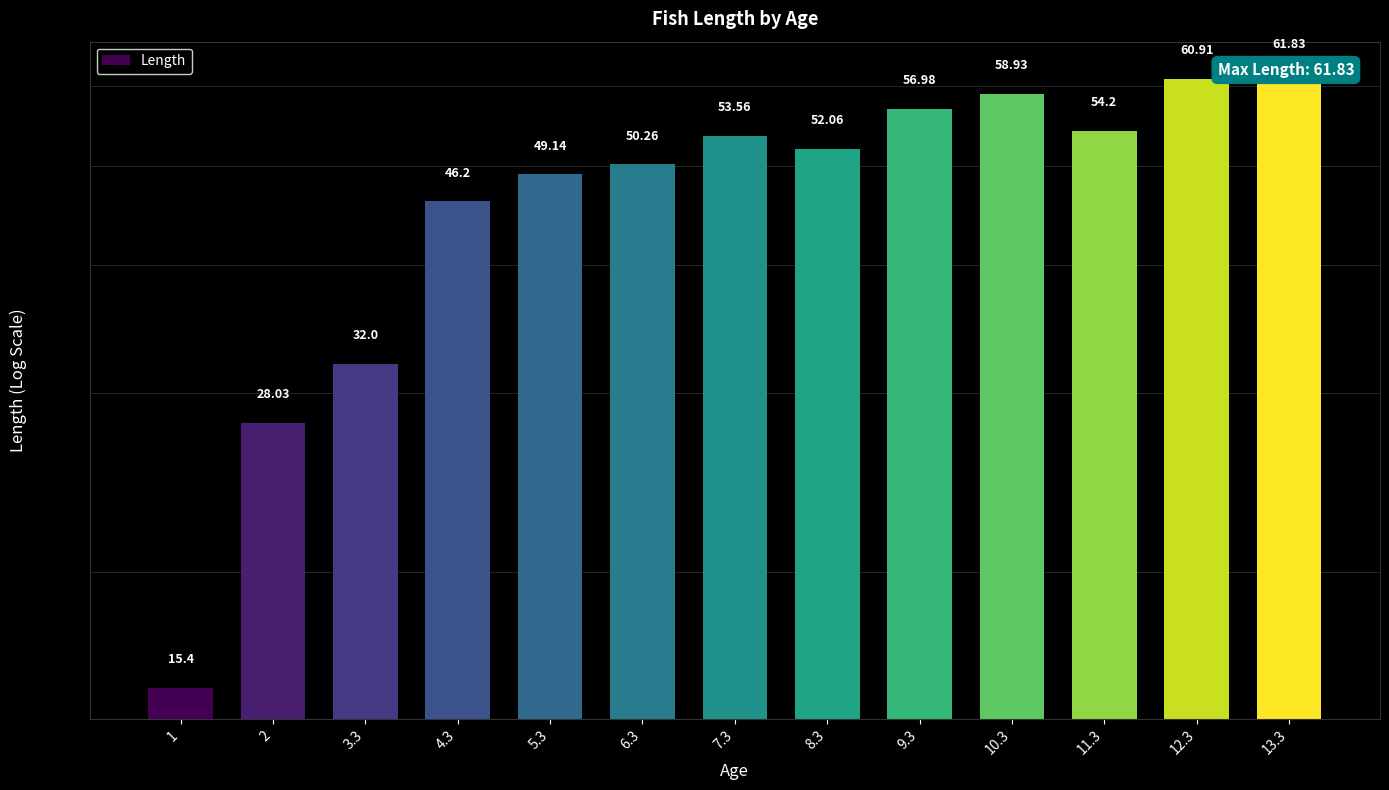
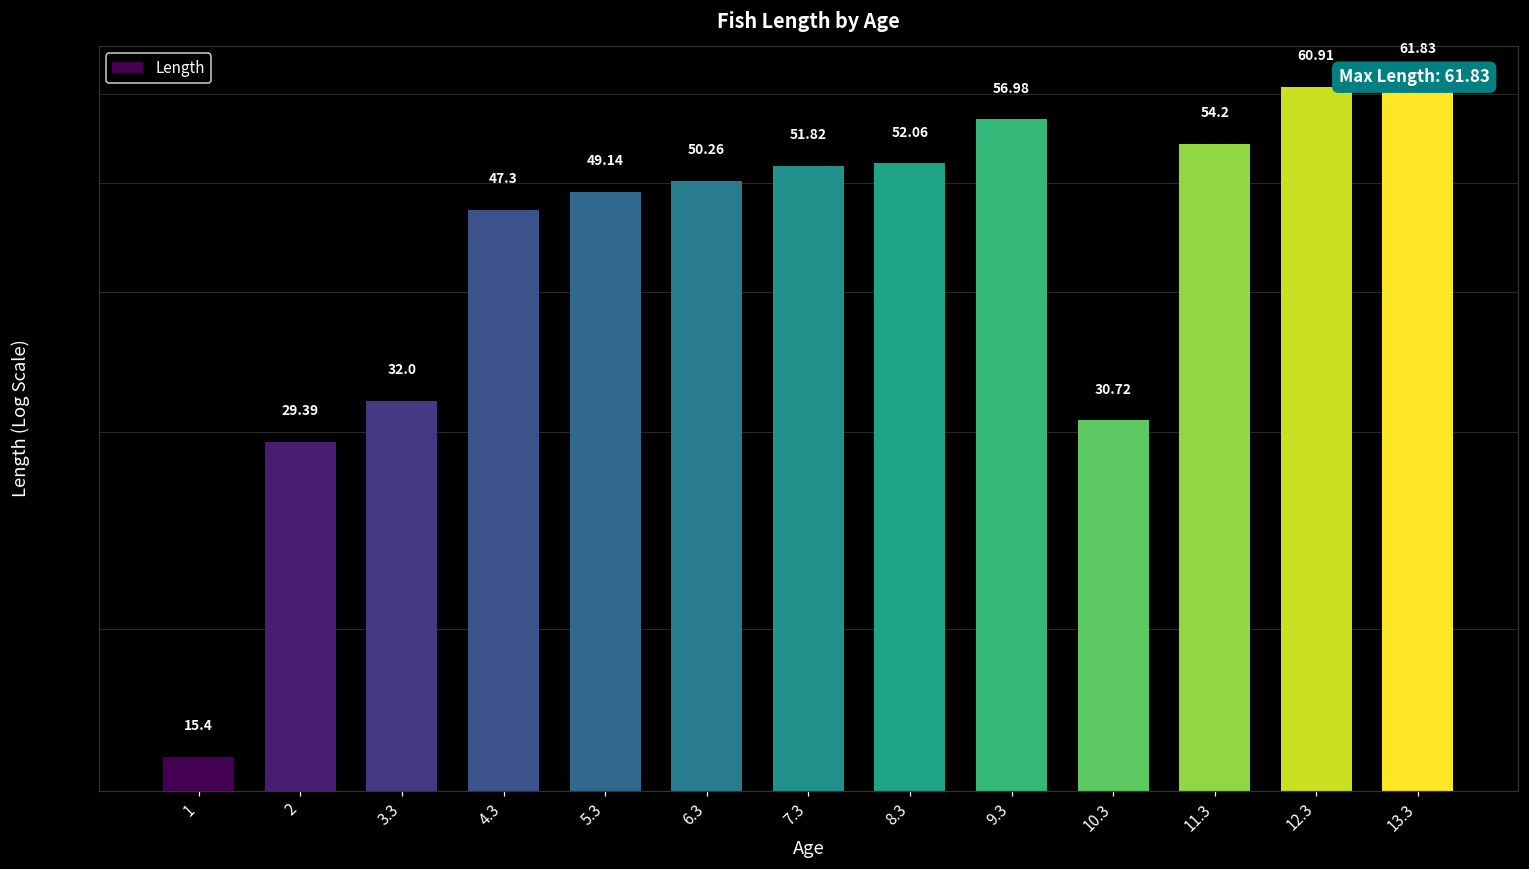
  {
    "1": 15.4,
-   "2": 28.03,
+   "2": 29.39,
    "3.3": 32.0,
-   "4.3": 46.2,
+   "4.3": 47.3,
    "5.3": 49.14,
    "6.3": 50.26,
-   "7.3": 53.56,
+   "7.3": 51.82,
    "8.3": 52.06,
    "9.3": 56.98,
-   "10.3": 58.93,
+   "10.3": 30.72,
    "11.3": 54.2
  }
